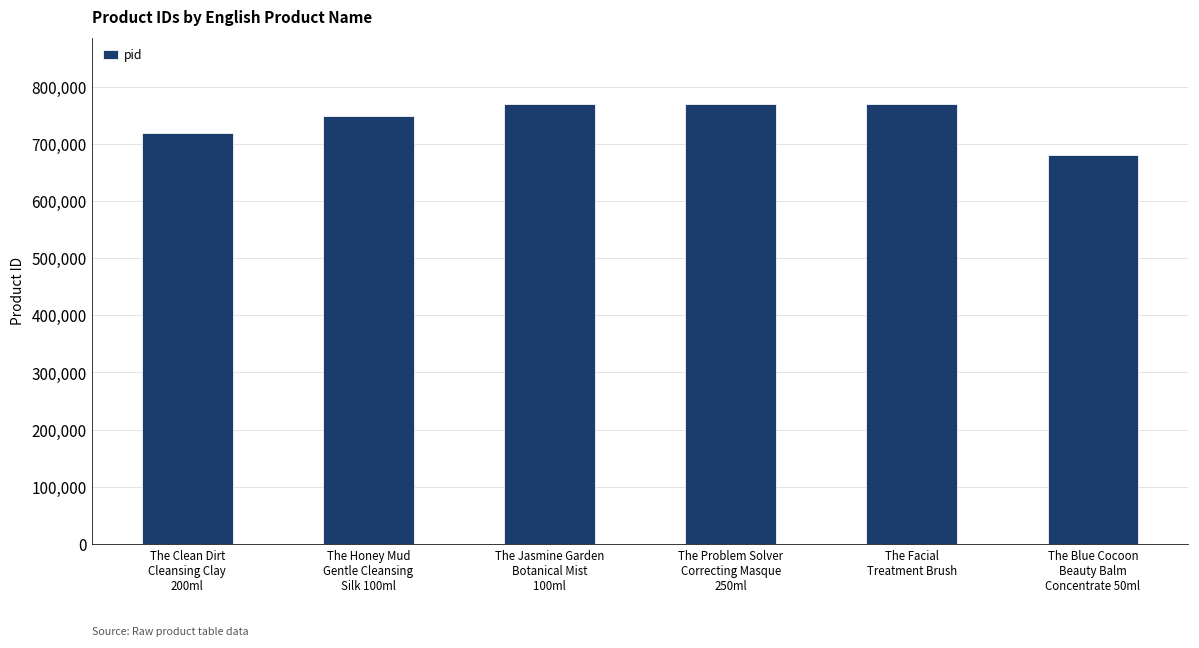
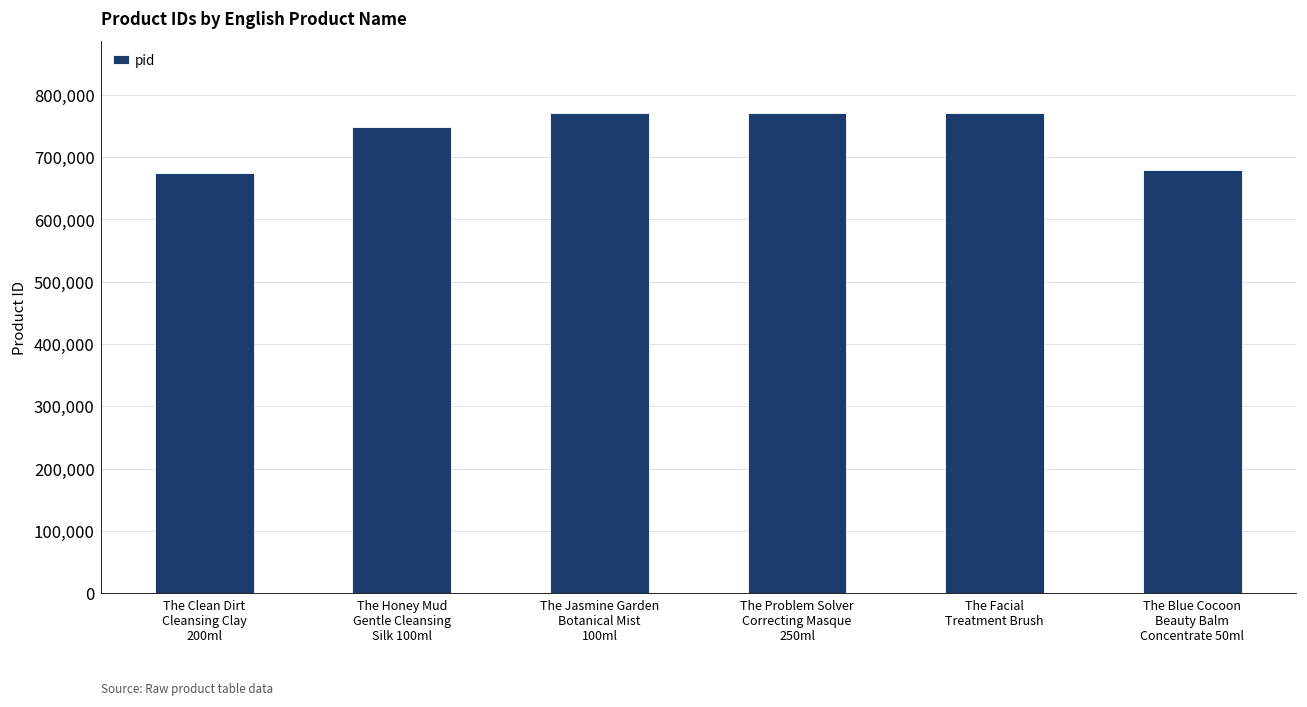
  {
-   "The Clean Dirt Cleansing Clay 200ml": "720,000",
+   "The Clean Dirt Cleansing Clay 200ml": "670,000",
    "The Honey Mud Gentle Cleansing Silk 100ml": "750,000",
    "The Jasmine Garden Botanical Mist 100ml": "770,000",
    "The Problem Solver Correcting Masque 250ml": "770,000",
    "The Facial Treatment Brush": "770,000",
    "The Blue Cocoon Beauty Balm Concentrate 50ml": "680,000"
  }
